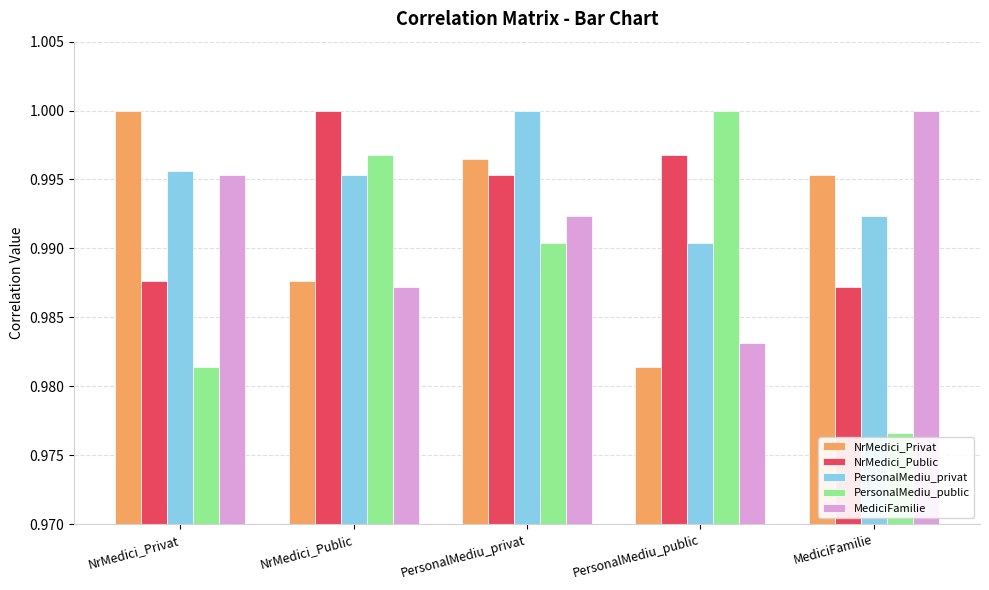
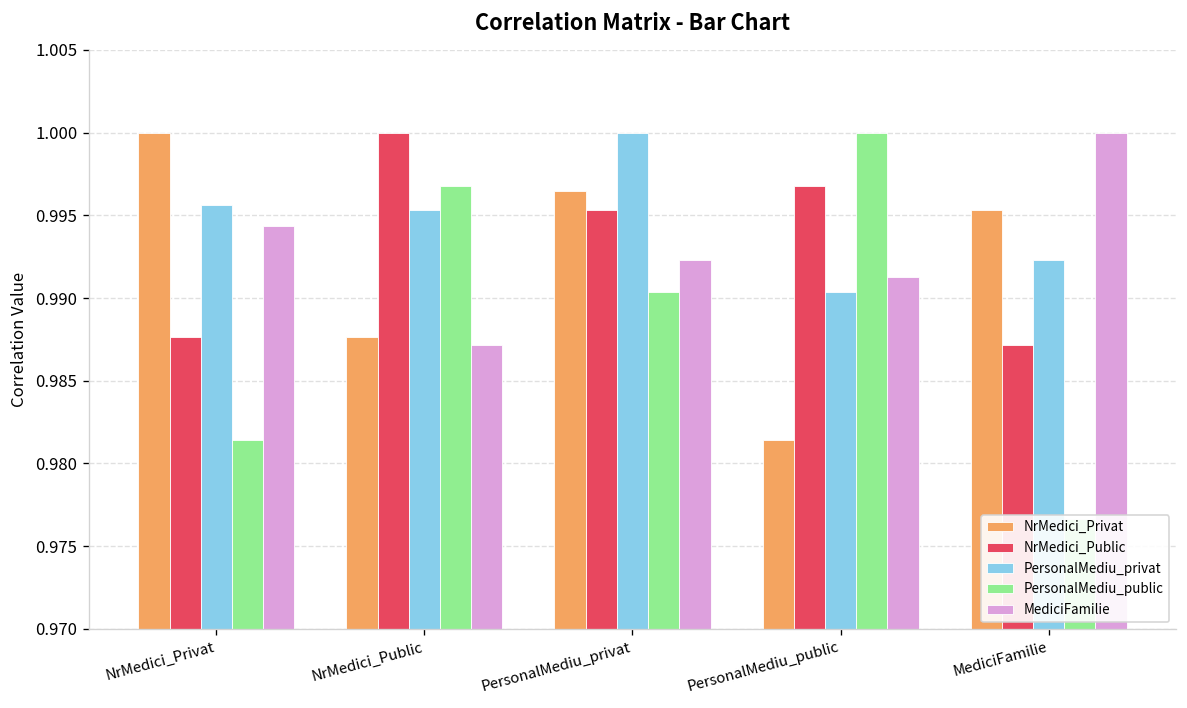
  {
    "NrMedici_Privat": {
      "NrMedici_Privat": 1.0000,
      "NrMedici_Public": 0.9876,
      "PersonalMediu_privat": 0.9965,
      "PersonalMediu_public": 0.9814,
      "MediciFamilie": 0.9953
    },
    "NrMedici_Public": {
      "NrMedici_Privat": 0.9876,
      "NrMedici_Public": 1.0000,
      "PersonalMediu_privat": 0.9953,
      "PersonalMediu_public": 0.9968,
      "MediciFamilie": 0.9872
    },
    "PersonalMediu_privat": {
      "NrMedici_Privat": 0.9956,
      "NrMedici_Public": 0.9953,
      "PersonalMediu_privat": 1.0000,
      "PersonalMediu_public": 0.9904,
      "MediciFamilie": 0.9923
    },
    "PersonalMediu_public": {
      "NrMedici_Privat": 0.9814,
      "NrMedici_Public": 0.9968,
      "PersonalMediu_privat": 0.9904,
      "PersonalMediu_public": 1.0000,
      "MediciFamilie": 0.9766
    },
    "MediciFamilie": {
-     "NrMedici_Privat": 0.9953,
+     "NrMedici_Privat": 0.9943,
      "NrMedici_Public": 0.9872,
      "PersonalMediu_privat": 0.9923,
-     "PersonalMediu_public": 0.9832,
+     "PersonalMediu_public": 0.9913,
      "MediciFamilie": 1.0000
    }
  }
